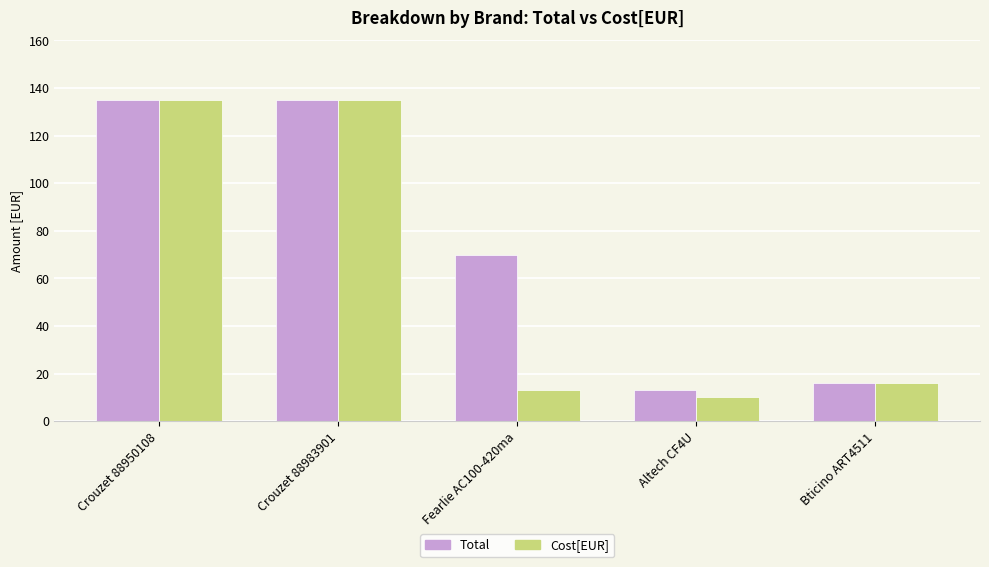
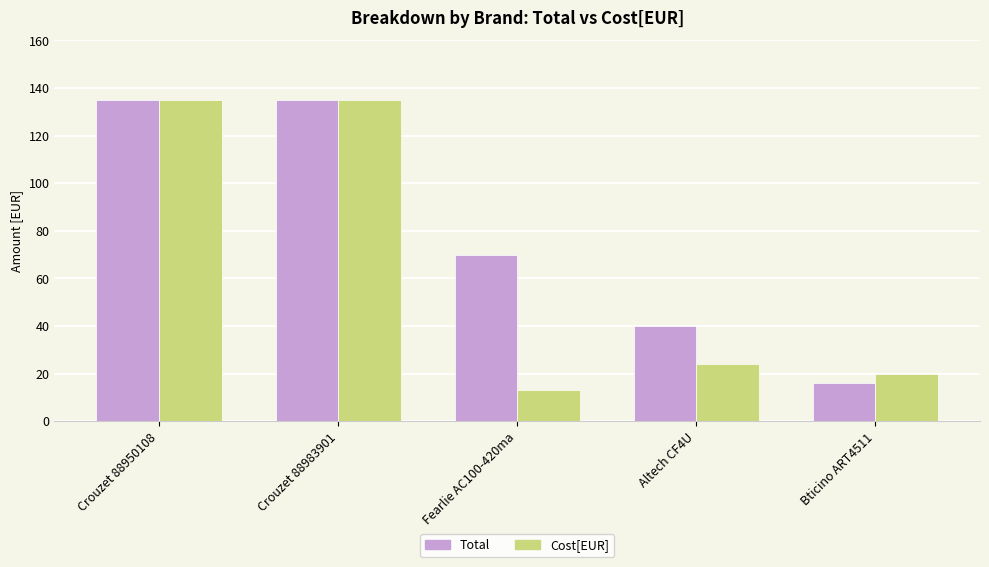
  {
    "Total": {
      "Crouzet 88950108": 135,
      "Crouzet 88983901": 135,
      "Fearlie AC100-420ma": 70,
-     "Altech CF4U": 13,
+     "Altech CF4U": 40,
      "Bticino ART4511": 16
    },
    "Cost[EUR]": {
      "Crouzet 88950108": 135,
      "Crouzet 88983901": 135,
      "Fearlie AC100-420ma": 13,
-     "Altech CF4U": 10,
-     "Bticino ART4511": 16
+     "Altech CF4U": 24,
+     "Bticino ART4511": 20
    }
  }
